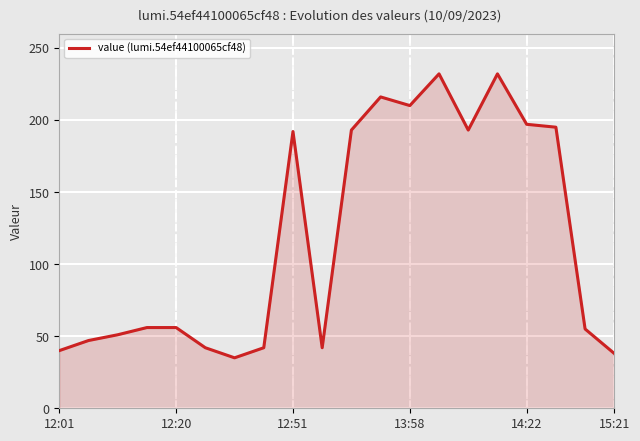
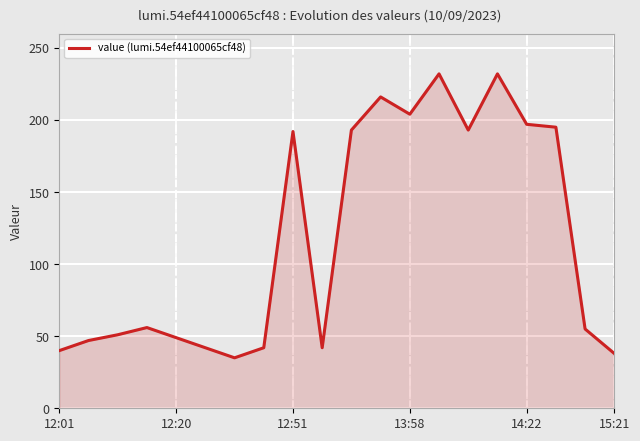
  {
    "12:01": 40,
-   "12:20": 56,
+   "12:20": 49,
    "12:51": 192,
-   "13:58": 210,
+   "13:58": 204,
    "14:22": 197
  }
